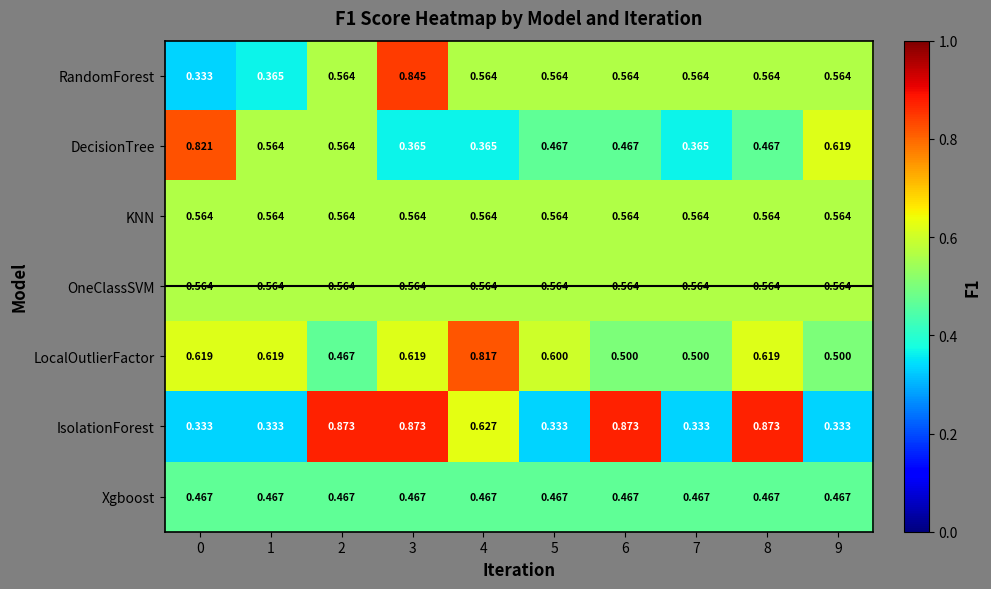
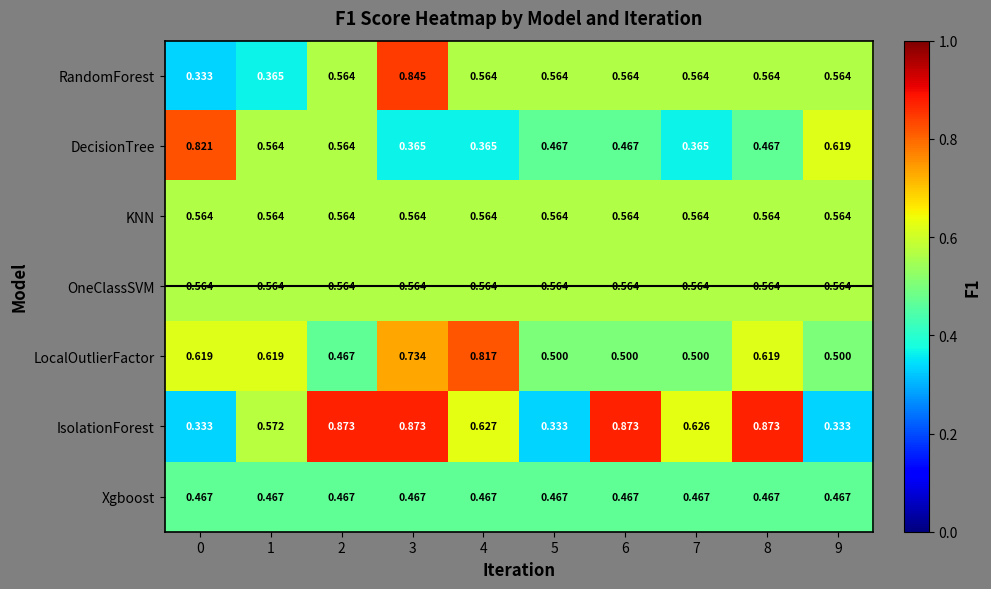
  {
    "RandomForest": {
      "0": 0.333,
      "1": 0.365,
      "2": 0.564,
      "3": 0.845,
      "4": 0.564,
      "5": 0.564,
      "6": 0.564,
      "7": 0.564,
      "8": 0.564,
      "9": 0.564
    },
    "DecisionTree": {
      "0": 0.821,
      "1": 0.564,
      "2": 0.564,
      "3": 0.365,
      "4": 0.365,
      "5": 0.467,
      "6": 0.467,
      "7": 0.365,
      "8": 0.467,
      "9": 0.619
    },
    "KNN": {
      "0": 0.564,
      "1": 0.564,
      "2": 0.564,
      "3": 0.564,
      "4": 0.564,
      "5": 0.564,
      "6": 0.564,
      "7": 0.564,
      "8": 0.564,
      "9": 0.564
    },
    "OneClassSVM": {
      "0": 0.564,
      "1": 0.564,
      "2": 0.564,
      "3": 0.564,
      "4": 0.564,
      "5": 0.564,
      "6": 0.564,
      "7": 0.564,
      "8": 0.564,
      "9": 0.564
    },
    "LocalOutlierFactor": {
      "0": 0.619,
      "1": 0.619,
      "2": 0.467,
-     "3": 0.619,
+     "3": 0.734,
      "4": 0.817,
-     "5": 0.600,
+     "5": 0.500,
      "6": 0.500,
      "7": 0.500,
      "8": 0.619,
      "9": 0.500
    },
    "IsolationForest": {
      "0": 0.333,
-     "1": 0.333,
+     "1": 0.572,
      "2": 0.873,
      "3": 0.873,
      "4": 0.627,
      "5": 0.333,
      "6": 0.873,
-     "7": 0.333,
+     "7": 0.626,
      "8": 0.873,
      "9": 0.333
    },
    "Xgboost": {
      "0": 0.467,
      "1": 0.467,
      "2": 0.467,
      "3": 0.467,
      "4": 0.467,
      "5": 0.467,
      "6": 0.467,
      "7": 0.467,
      "8": 0.467,
      "9": 0.467
    }
  }
